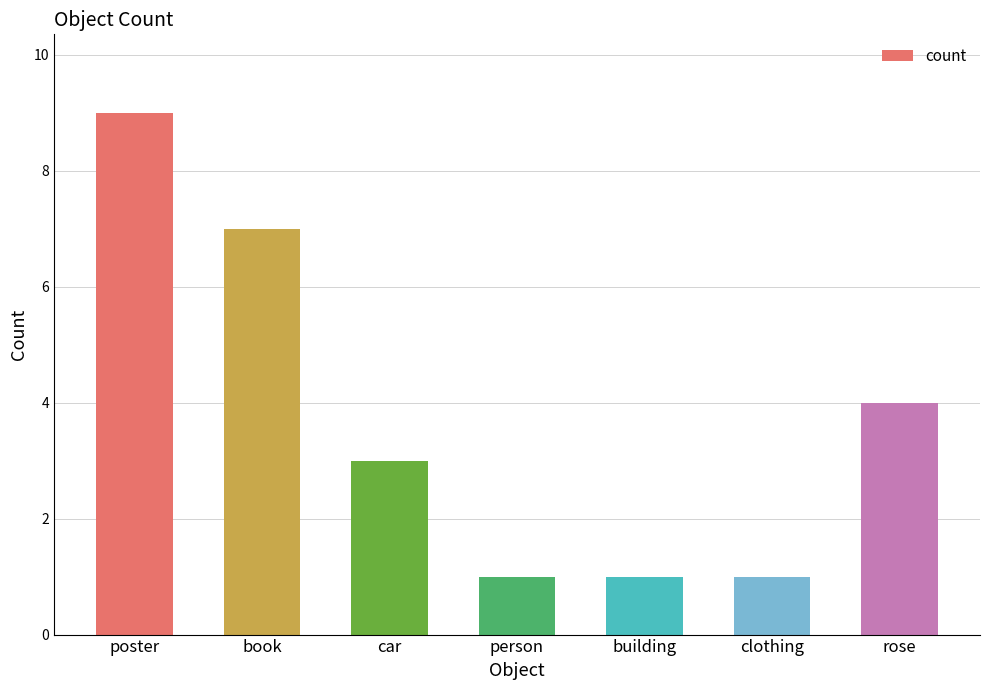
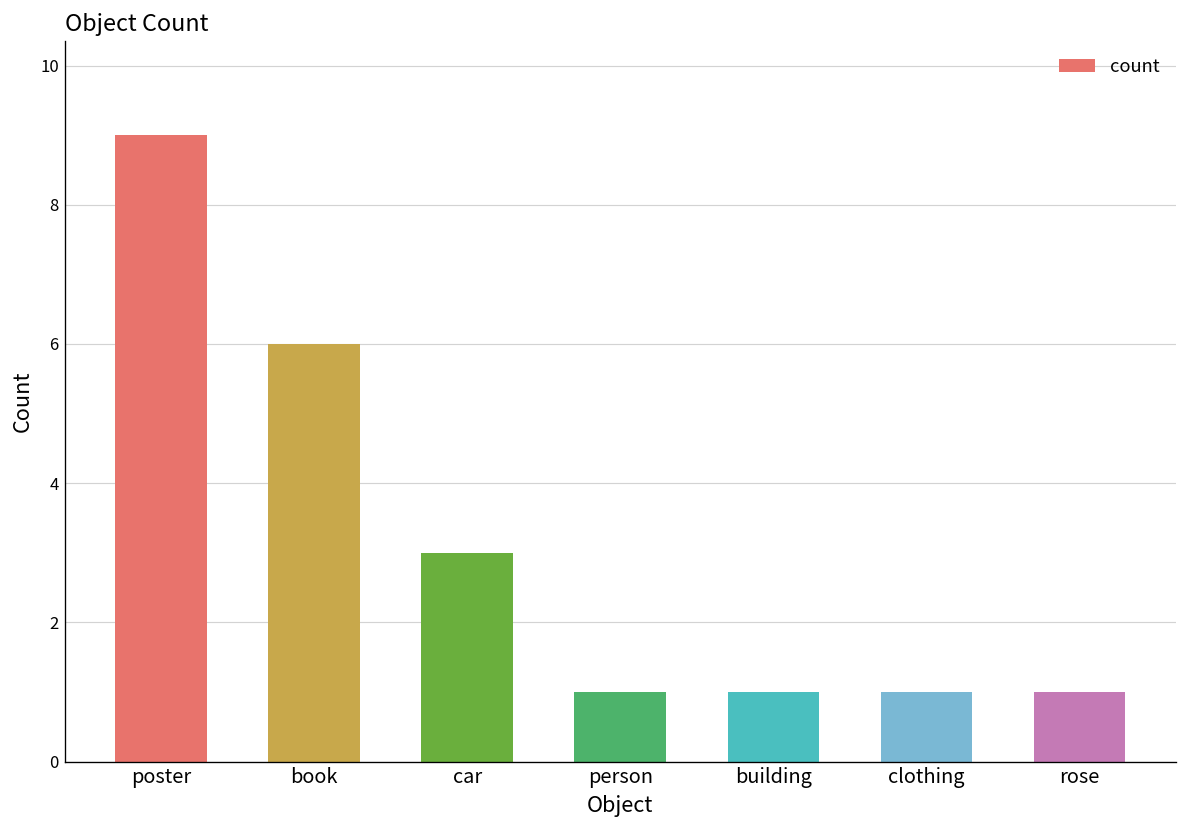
  {
    "poster": 9,
-   "book": 7,
+   "book": 6,
    "car": 3,
    "person": 1,
    "building": 1,
    "clothing": 1,
-   "rose": 4
+   "rose": 1
  }
